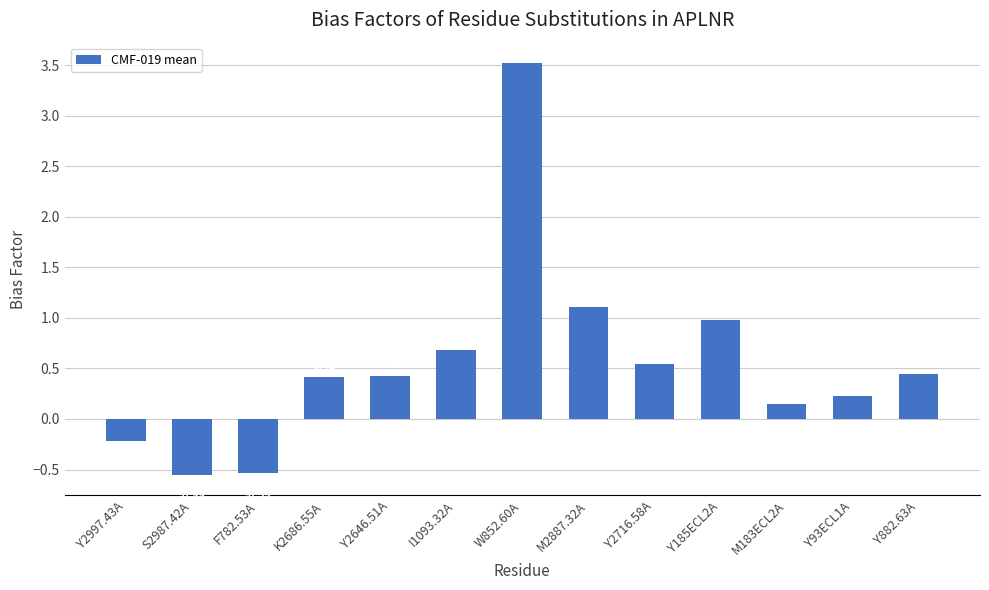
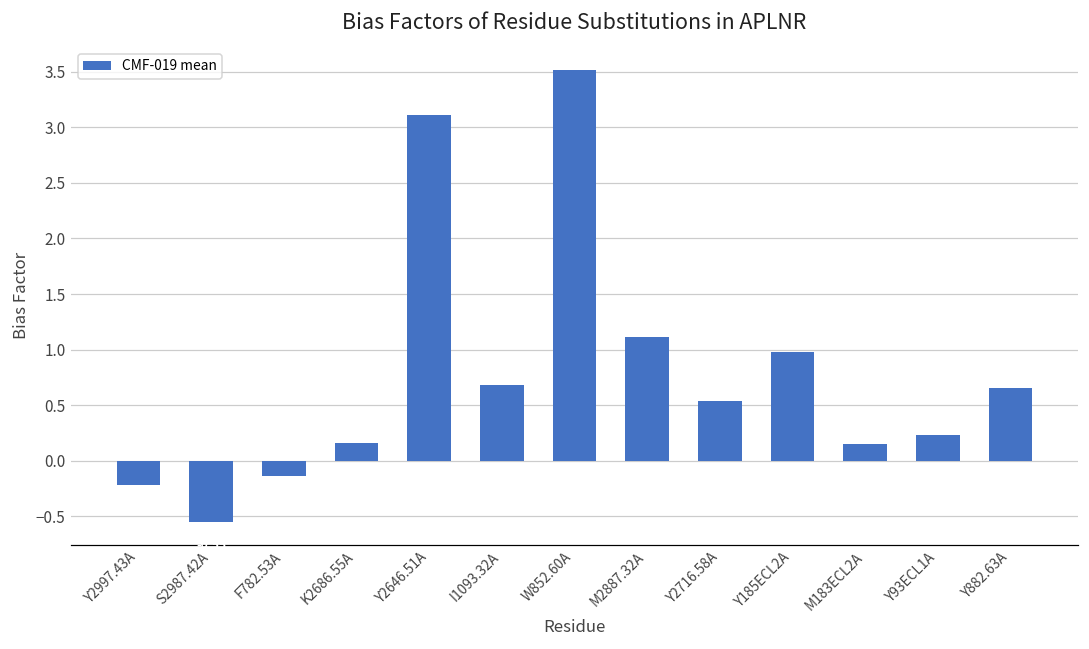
  {
    "Y2997.43A": -0.21,
    "S2987.42A": -0.55,
-   "F782.53A": -0.54,
-   "K2686.55A": 0.42,
-   "Y2646.51A": 0.42,
+   "F782.53A": -0.13,
+   "K2686.55A": 0.16,
+   "Y2646.51A": 3.11,
    "I1093.32A": 0.68,
    "W852.60A": 3.52,
    "M2887.32A": 1.11,
    "Y2716.58A": 0.54,
    "Y185ECL2A": 0.98,
    "M183ECL2A": 0.15,
    "Y93ECL1A": 0.23,
-   "Y882.63A": 0.44
+   "Y882.63A": 0.66
  }
